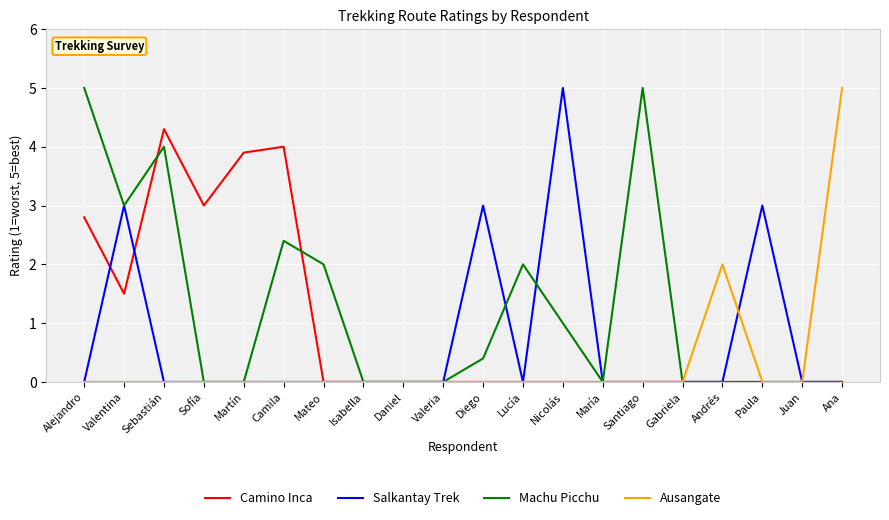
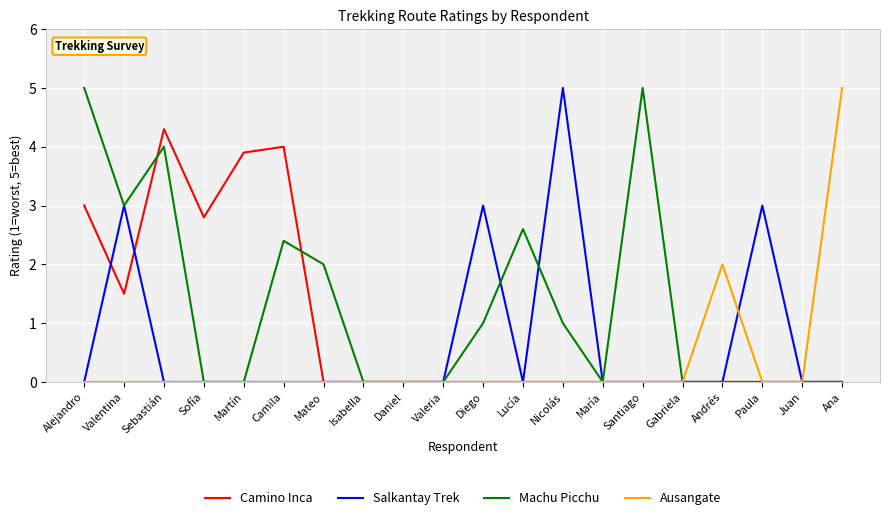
  {
    "Camino Inca": {
-     "Alejandro": 2.8,
+     "Alejandro": 3.0,
      "Valentina": 1.5,
      "Sebastián": 4.3,
-     "Sofía": 3.0,
+     "Sofía": 2.8,
      "Martín": 3.9,
      "Camila": 4.0
    },
    "Salkantay Trek": {
      "Diego": 3.0,
      "Nicolás": 5.0,
      "Paula": 3.0
    },
    "Machu Picchu": {
      "Alejandro": 5.0,
      "Sebastián": 4.0,
      "Camila": 2.4,
      "Mateo": 2.0,
-     "Diego": 0.4,
-     "Lucía": 2.0,
+     "Diego": 1.0,
+     "Lucía": 2.6,
      "Nicolás": 1.0,
      "Santiago": 5.0
    },
    "Ausangate": {
      "Valentina": 0.0,
      "Andrés": 2.0,
      "Ana": 5.0
    }
  }
